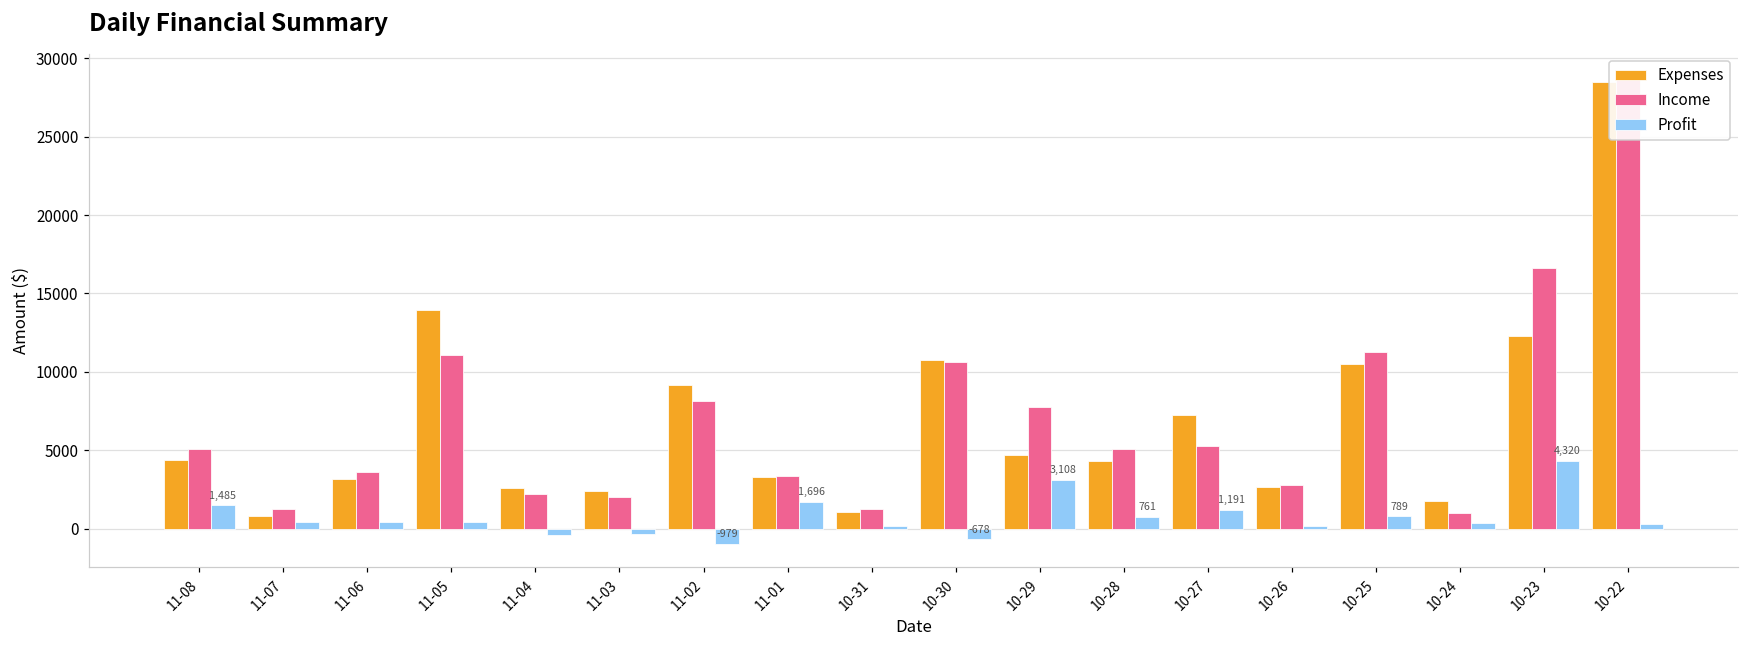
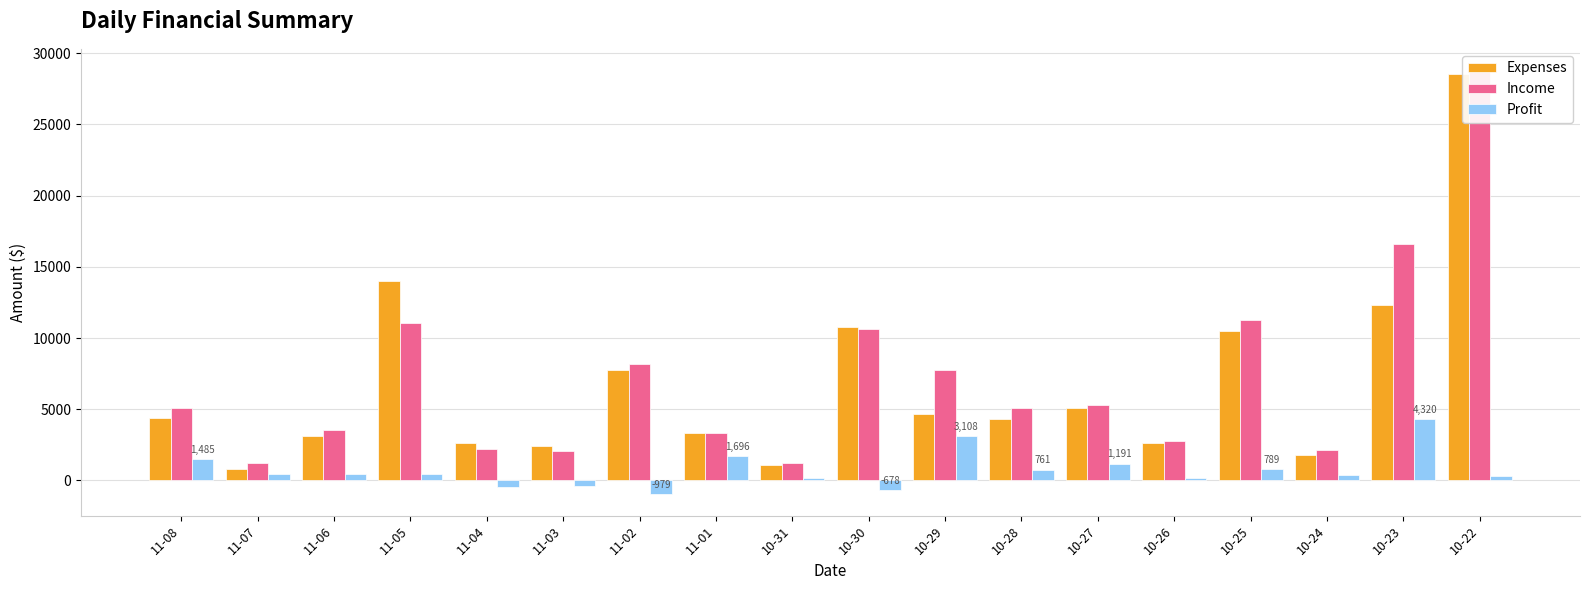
  {
    "Expenses": {
      "11-08": "4400",
      "11-07": "800",
      "11-06": "3100",
      "11-05": "14000",
      "11-04": "2600",
      "11-03": "2400",
-     "11-02": "9100",
+     "11-02": "7800",
      "11-01": "3300",
      "10-31": "1100",
      "10-30": "10700",
      "10-29": "4700",
      "10-28": "4300",
-     "10-27": "7200",
+     "10-27": "5100",
      "10-26": "2600",
      "10-25": "10500",
      "10-24": "1800",
      "10-23": "12300",
      "10-22": "28500"
    },
    "Income": {
      "11-08": "5100",
      "11-07": "1300",
      "11-06": "3600",
      "11-05": "11100",
      "11-04": "2200",
      "11-03": "2000",
      "11-02": "8200",
      "11-01": "3400",
      "10-31": "1200",
      "10-30": "10600",
      "10-29": "7800",
      "10-28": "5100",
      "10-27": "5300",
      "10-26": "2800",
      "10-25": "11300",
-     "10-24": "1000",
+     "10-24": "2100",
      "10-23": "16600"
    },
    "Profit": {
      "11-08": "1,485",
      "11-02": "-979",
      "11-01": "1,696",
      "10-30": "-678",
      "10-29": "3,108",
      "10-28": "761",
      "10-27": "1,191",
      "10-25": "789",
      "10-23": "4,320"
    }
  }
